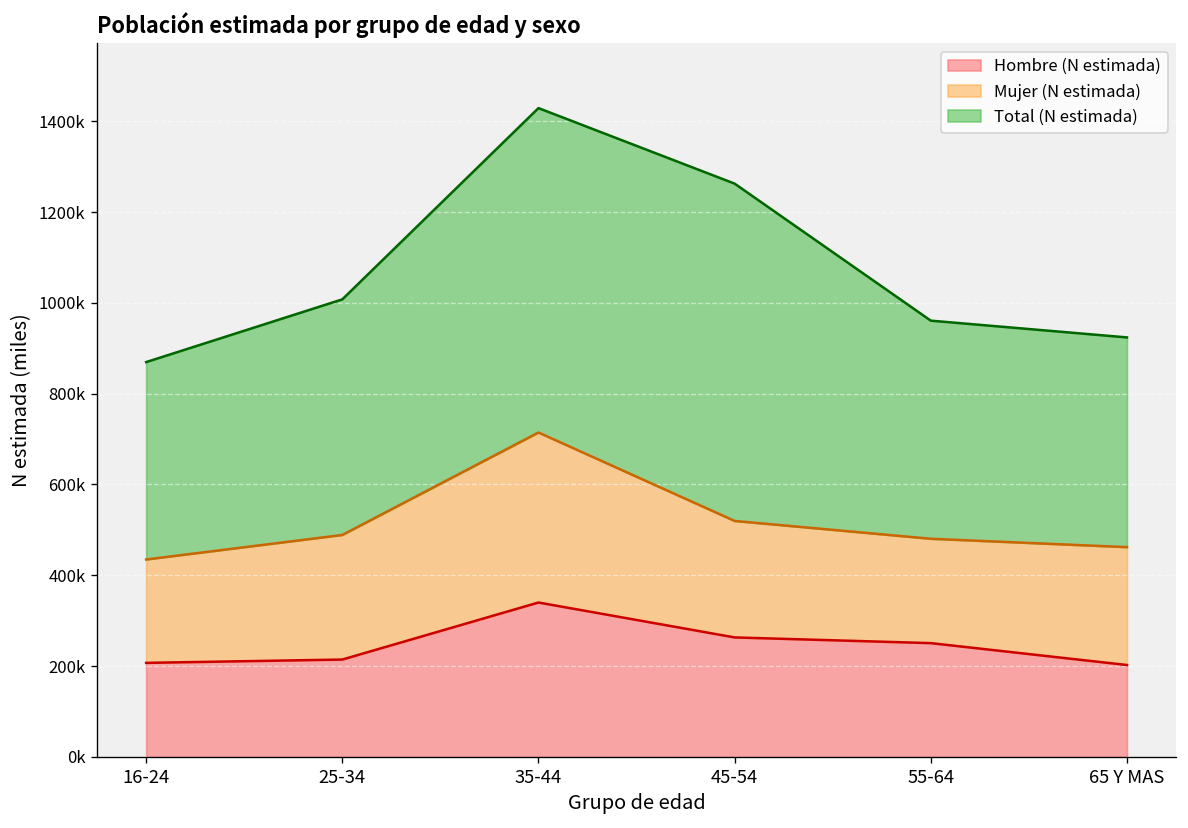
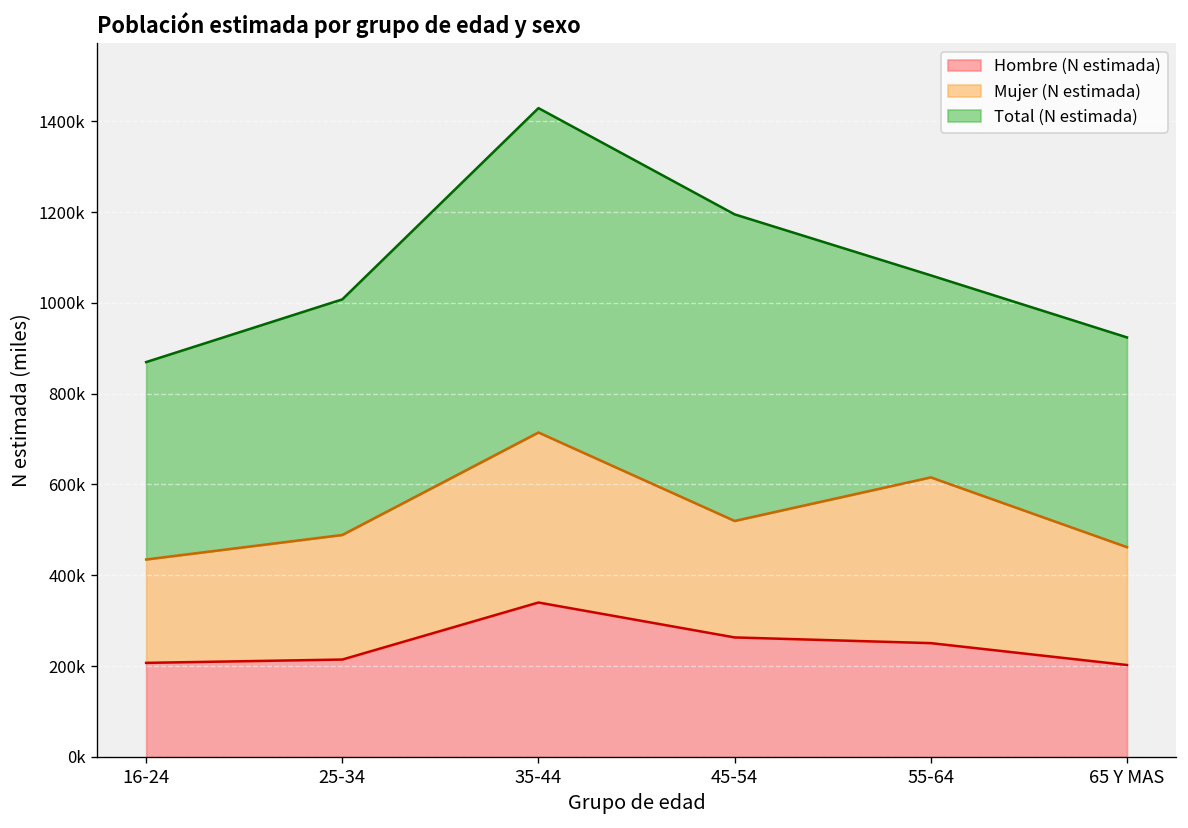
  {
    "Hombre (N estimada)": {
      "16-24": 210000,
      "25-34": 210000,
      "35-44": 340000,
      "45-54": 260000,
      "55-64": 250000,
      "65 Y MAS": 200000
    },
    "Mujer (N estimada)": {
      "16-24": 230000,
      "25-34": 270000,
      "35-44": 370000,
      "45-54": 260000,
-     "55-64": 230000,
+     "55-64": 370000,
      "65 Y MAS": 260000
    },
    "Total (N estimada)": {
      "16-24": 430000,
      "25-34": 520000,
      "35-44": 710000,
-     "45-54": 740000,
-     "55-64": 480000,
+     "45-54": 680000,
+     "55-64": 440000,
      "65 Y MAS": 460000
    }
  }
